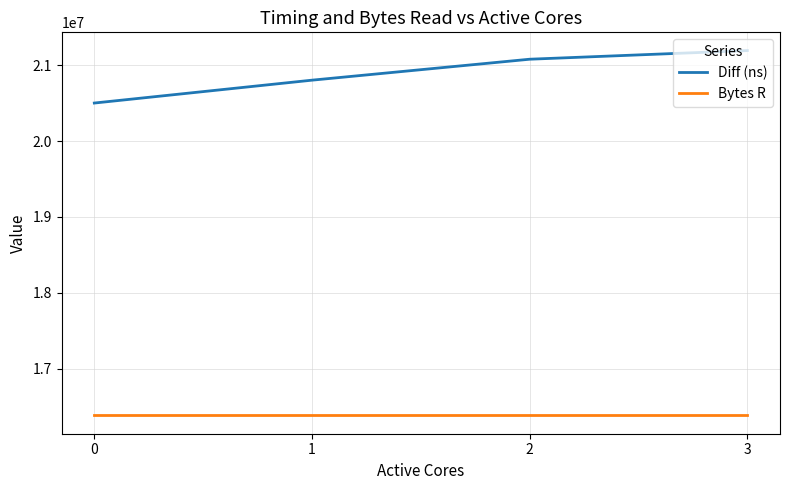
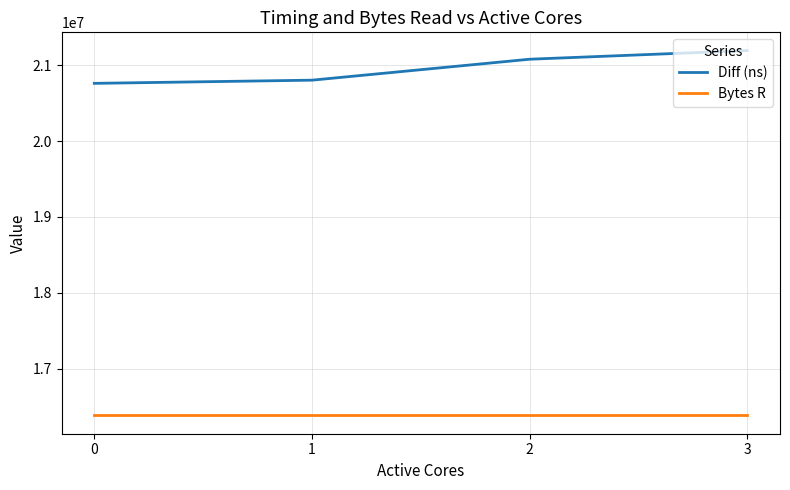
  {
    "Diff (ns)": {
-     "0": 20500000,
+     "0": 20800000,
      "1": 20800000,
      "2": 21100000
    },
    "Bytes R": {
      "0": 16400000,
      "1": 16400000,
      "2": 16400000,
      "3": 16400000
    }
  }
